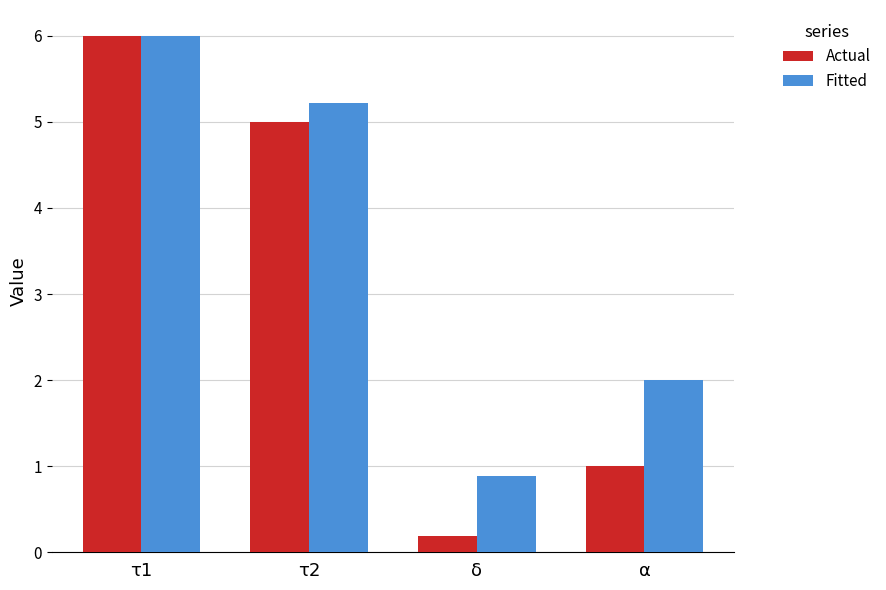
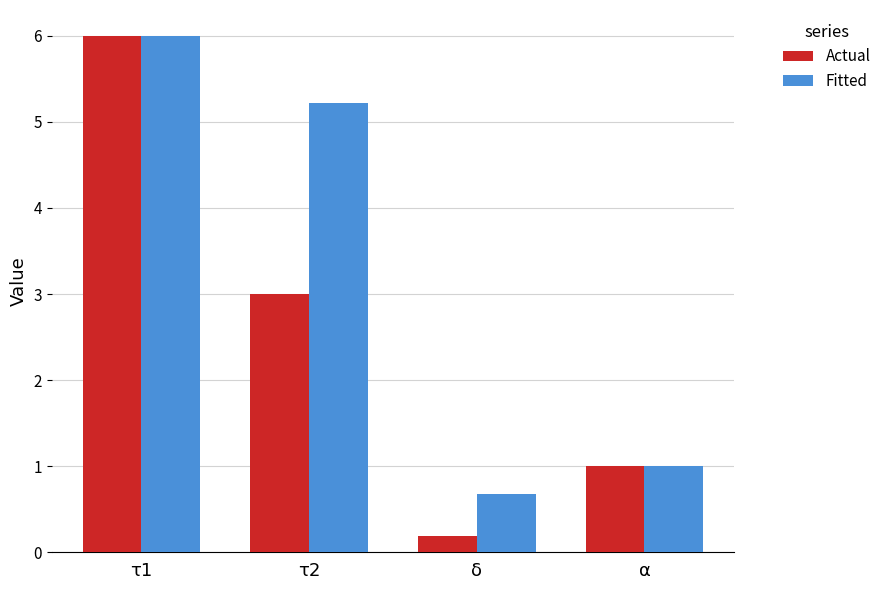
  {
    "Actual": {
      "τ1": 6,
-     "τ2": 5,
+     "τ2": 3,
      "δ": 0.2,
      "α": 1
    },
    "Fitted": {
      "τ1": 6.0,
      "τ2": 5.2,
-     "δ": 0.9,
-     "α": 2
+     "δ": 0.7,
+     "α": 1
    }
  }
